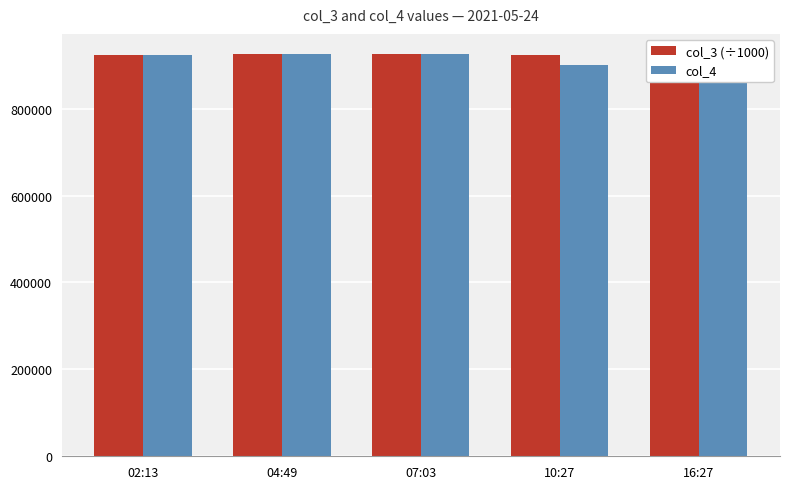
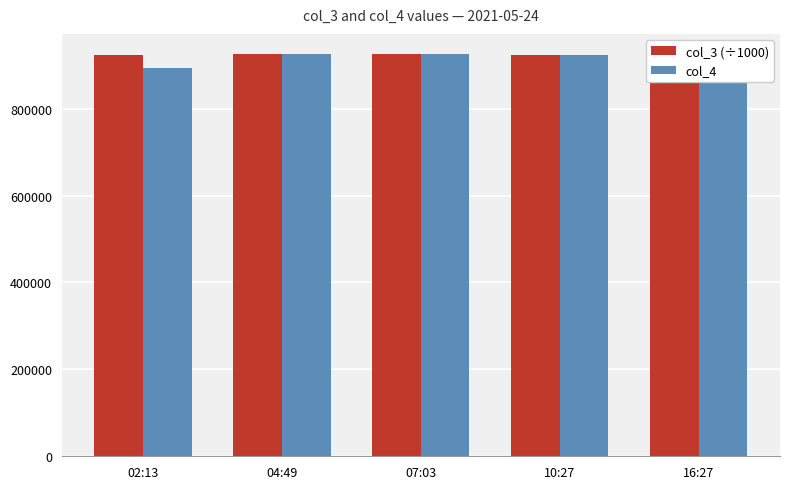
  {
    "col_3 (÷1000)": {
      "02:13": 920000,
      "04:49": 930000,
      "07:03": 930000,
      "10:27": 920000
    },
    "col_4": {
-     "02:13": 920000,
+     "02:13": 890000,
      "04:49": 930000,
      "07:03": 930000,
-     "10:27": 900000
+     "10:27": 920000
    }
  }
